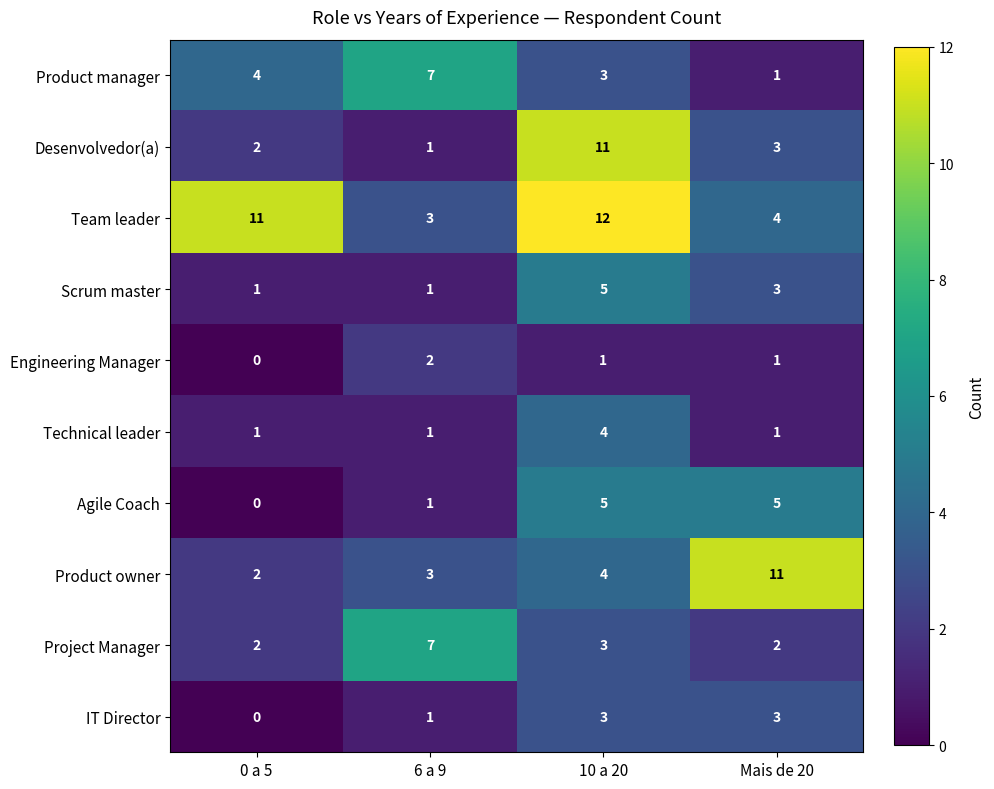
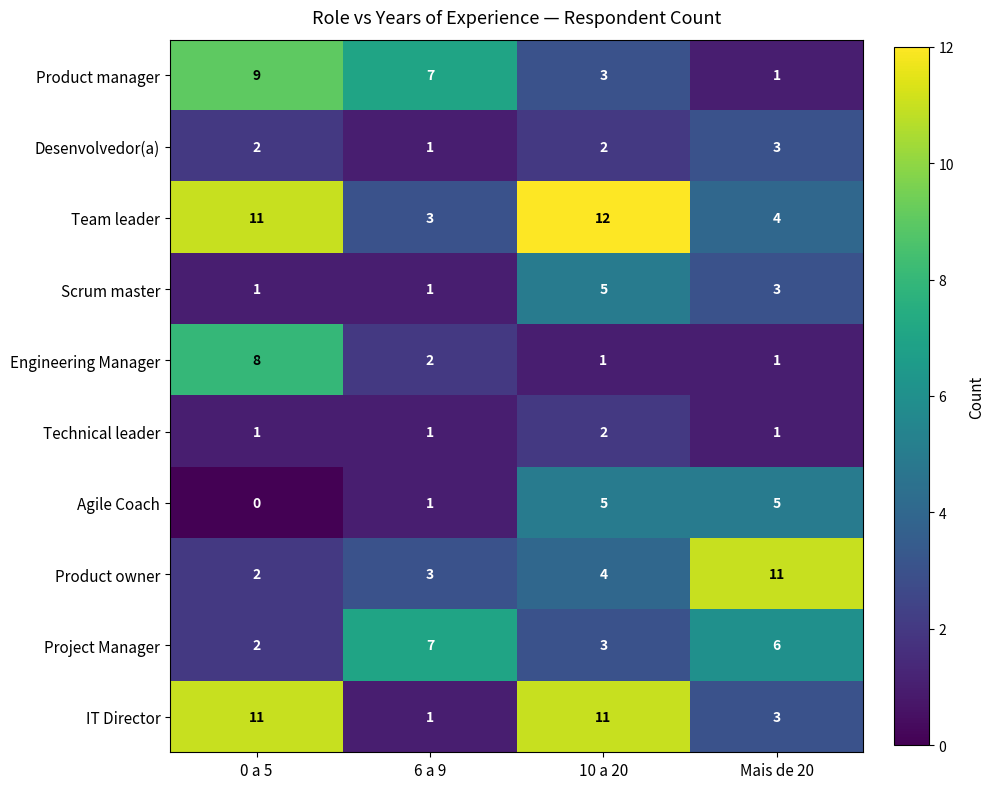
  {
    "Product manager": {
-     "0 a 5": 4,
+     "0 a 5": 9,
      "6 a 9": 7,
      "10 a 20": 3,
      "Mais de 20": 1
    },
    "Desenvolvedor(a)": {
      "0 a 5": 2,
      "6 a 9": 1,
-     "10 a 20": 11,
+     "10 a 20": 2,
      "Mais de 20": 3
    },
    "Team leader": {
      "0 a 5": 11,
      "6 a 9": 3,
      "10 a 20": 12,
      "Mais de 20": 4
    },
    "Scrum master": {
      "0 a 5": 1,
      "6 a 9": 1,
      "10 a 20": 5,
      "Mais de 20": 3
    },
    "Engineering Manager": {
-     "0 a 5": 0,
+     "0 a 5": 8,
      "6 a 9": 2,
      "10 a 20": 1,
      "Mais de 20": 1
    },
    "Technical leader": {
      "0 a 5": 1,
      "6 a 9": 1,
-     "10 a 20": 4,
+     "10 a 20": 2,
      "Mais de 20": 1
    },
    "Agile Coach": {
      "0 a 5": 0,
      "6 a 9": 1,
      "10 a 20": 5,
      "Mais de 20": 5
    },
    "Product owner": {
      "0 a 5": 2,
      "6 a 9": 3,
      "10 a 20": 4,
      "Mais de 20": 11
    },
    "Project Manager": {
      "0 a 5": 2,
      "6 a 9": 7,
      "10 a 20": 3,
-     "Mais de 20": 2
+     "Mais de 20": 6
    },
    "IT Director": {
-     "0 a 5": 0,
+     "0 a 5": 11,
      "6 a 9": 1,
-     "10 a 20": 3,
+     "10 a 20": 11,
      "Mais de 20": 3
    }
  }
